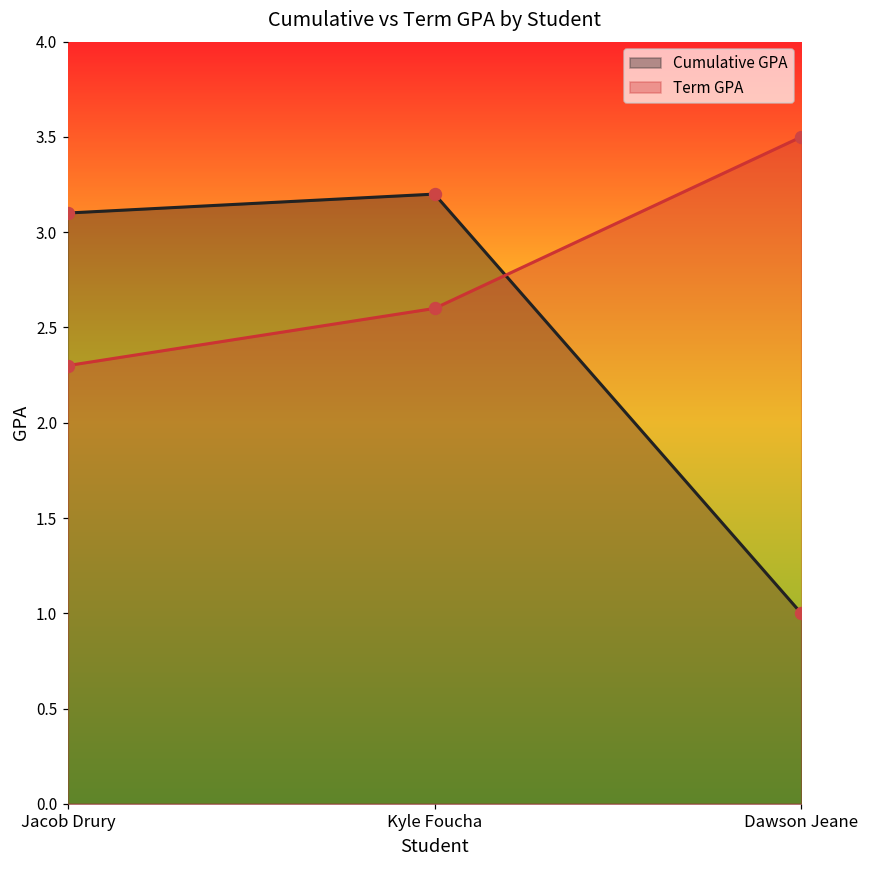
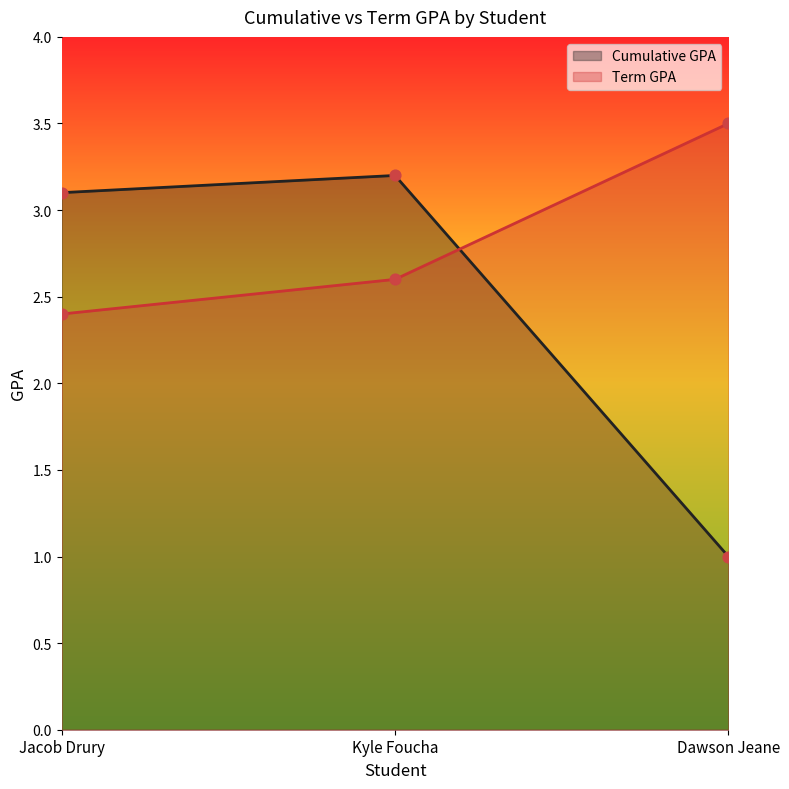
  {
    "Cumulative GPA": {
      "Jacob Drury": 3.1,
      "Kyle Foucha": 3.2,
      "Dawson Jeane": 1.0
    },
    "Term GPA": {
-     "Jacob Drury": 2.3,
+     "Jacob Drury": 2.4,
      "Kyle Foucha": 2.6,
      "Dawson Jeane": 3.5
    }
  }
